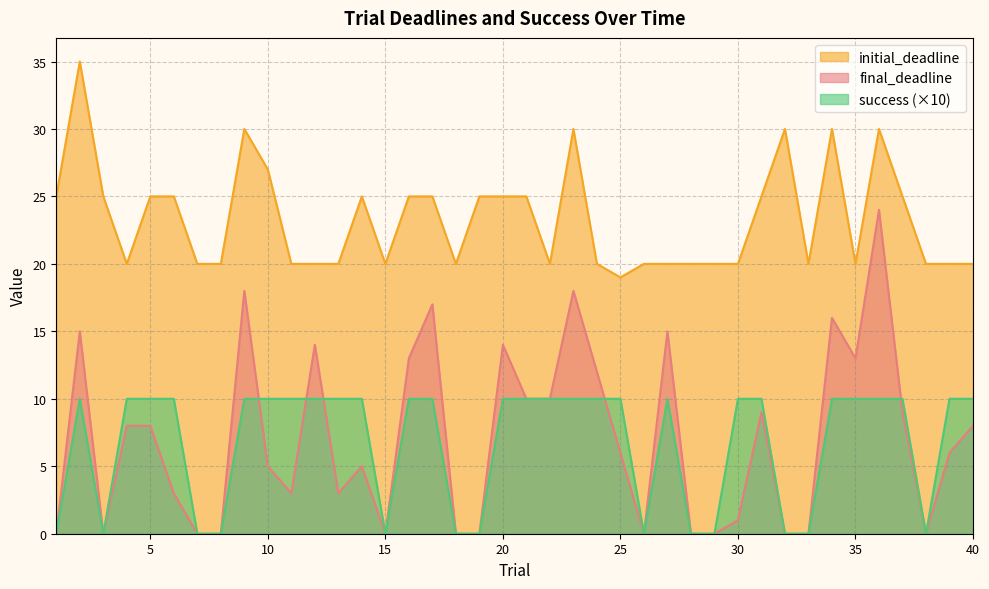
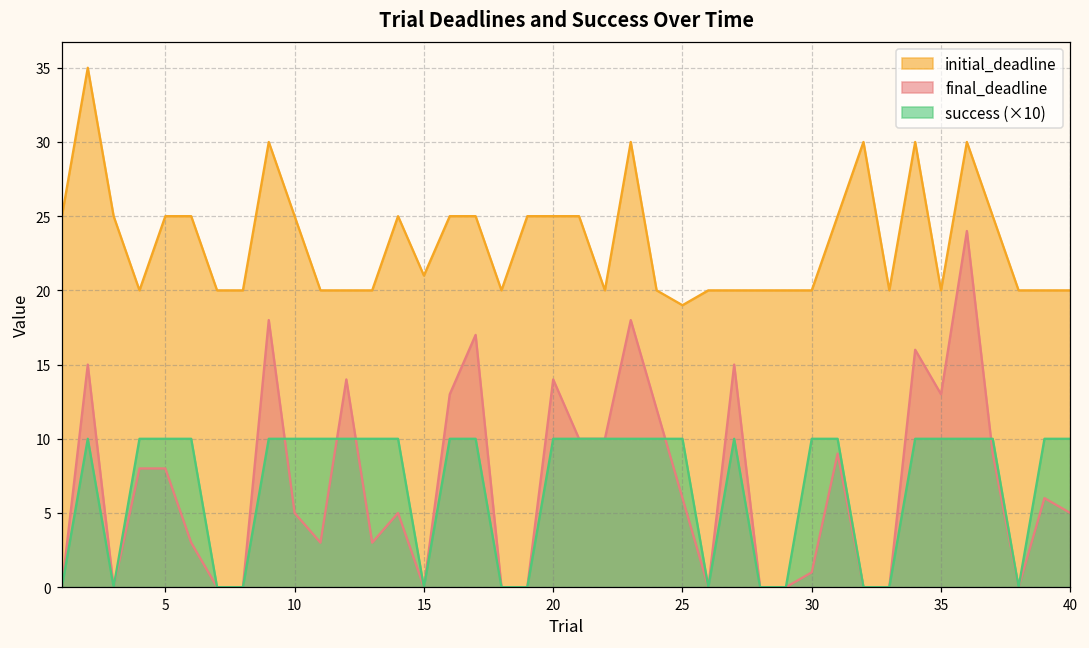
  {
    "initial_deadline": {
      "5": 25,
-     "10": 27,
-     "15": 20,
+     "10": 25,
+     "15": 21,
      "20": 25,
      "25": 19,
      "30": 20,
      "35": 20,
      "40": 20
    },
    "final_deadline": {
      "5": 8,
      "10": 5,
      "20": 14,
      "25": 6,
      "30": 1,
      "35": 13,
-     "40": 8
+     "40": 5
    },
    "success (×10)": {
      "5": 10,
      "10": 10,
      "20": 10,
      "25": 10,
      "30": 10,
      "35": 10,
      "40": 10
    }
  }
